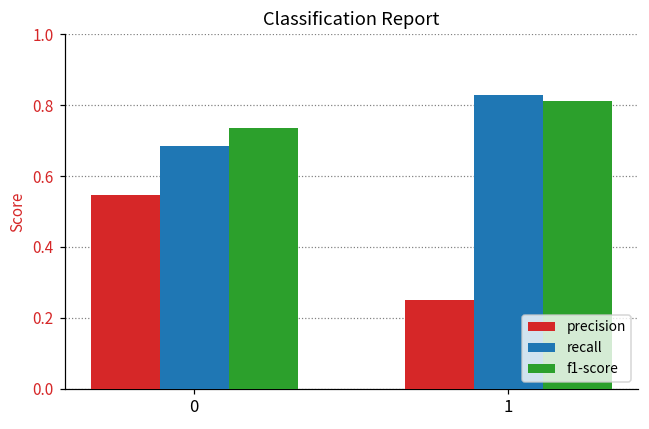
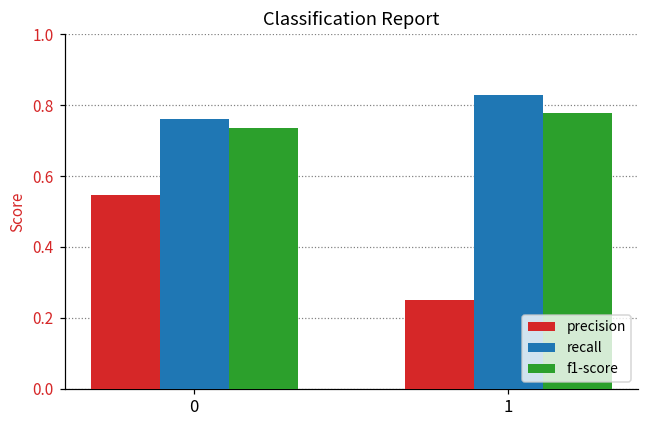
  {
    "precision": {
      "0": 0.55,
      "1": 0.25
    },
    "recall": {
-     "0": 0.69,
+     "0": 0.76,
      "1": 0.83
    },
    "f1-score": {
      "0": 0.74,
-     "1": 0.81
+     "1": 0.78
    }
  }
